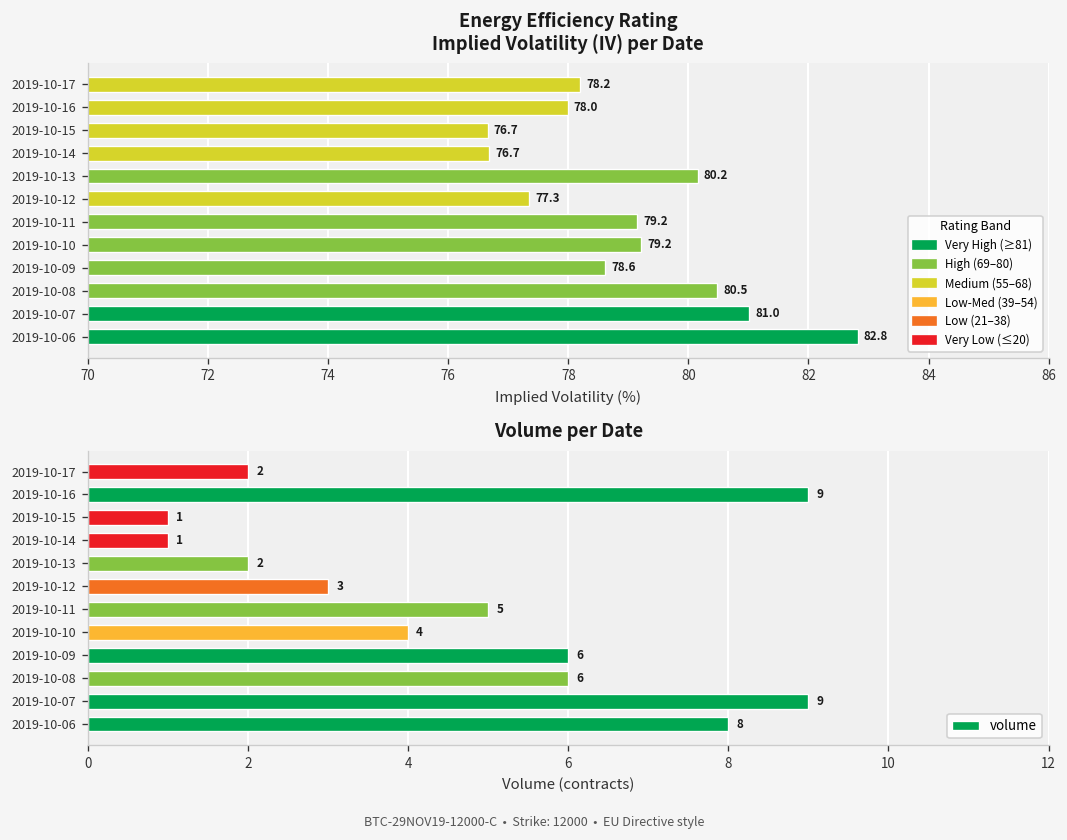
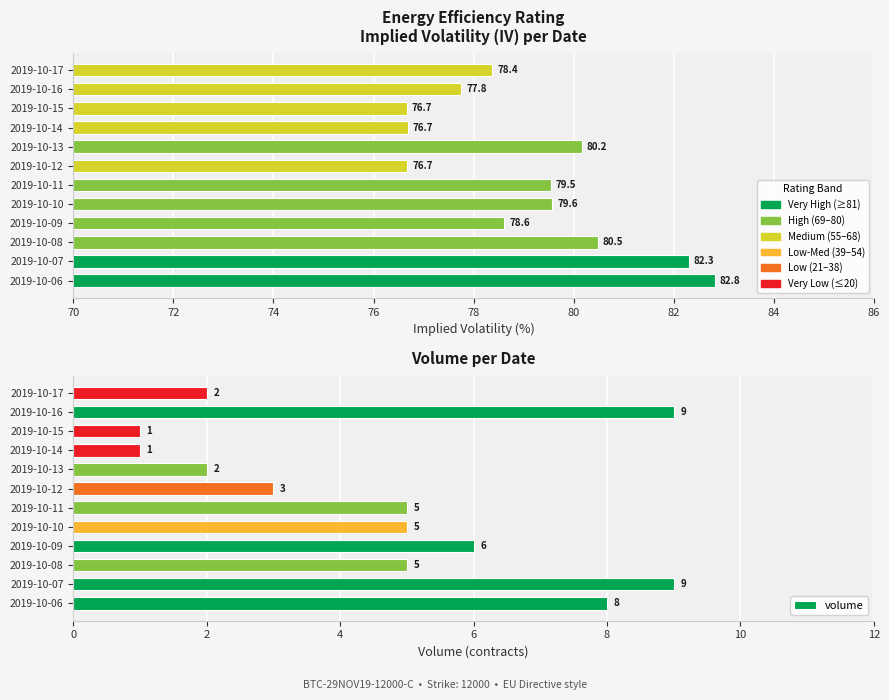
  {
    "Energy Efficiency Rating Implied Volatility (IV) per Date": {
-     "2019-10-17": 78.2,
-     "2019-10-16": 78.0,
+     "2019-10-17": 78.4,
+     "2019-10-16": 77.8,
      "2019-10-15": 76.7,
      "2019-10-14": 76.7,
      "2019-10-13": 80.2,
-     "2019-10-12": 77.3,
-     "2019-10-11": 79.2,
-     "2019-10-10": 79.2,
+     "2019-10-12": 76.7,
+     "2019-10-11": 79.5,
+     "2019-10-10": 79.6,
      "2019-10-09": 78.6,
      "2019-10-08": 80.5,
-     "2019-10-07": 81.0,
+     "2019-10-07": 82.3,
      "2019-10-06": 82.8
    },
    "Volume per Date": {
      "2019-10-17": 2,
      "2019-10-16": 9,
      "2019-10-15": 1,
      "2019-10-14": 1,
      "2019-10-13": 2,
      "2019-10-12": 3,
      "2019-10-11": 5,
-     "2019-10-10": 4,
+     "2019-10-10": 5,
      "2019-10-09": 6,
-     "2019-10-08": 6,
+     "2019-10-08": 5,
      "2019-10-07": 9,
      "2019-10-06": 8
    }
  }
